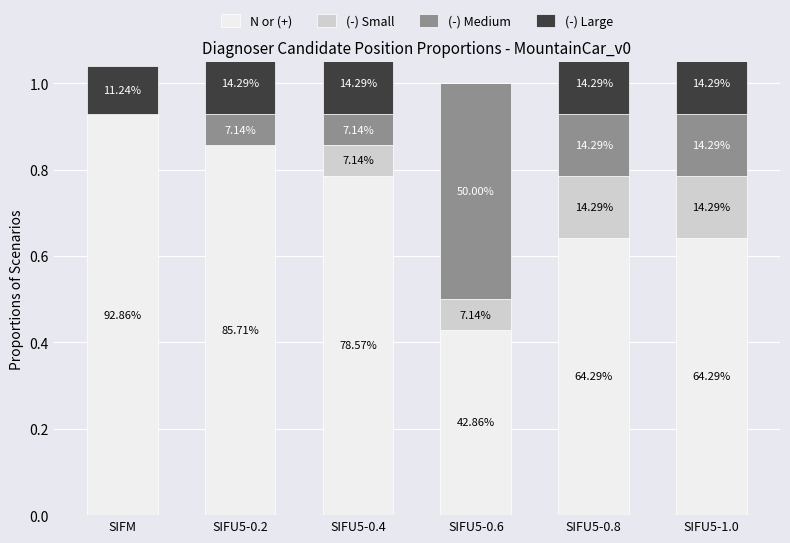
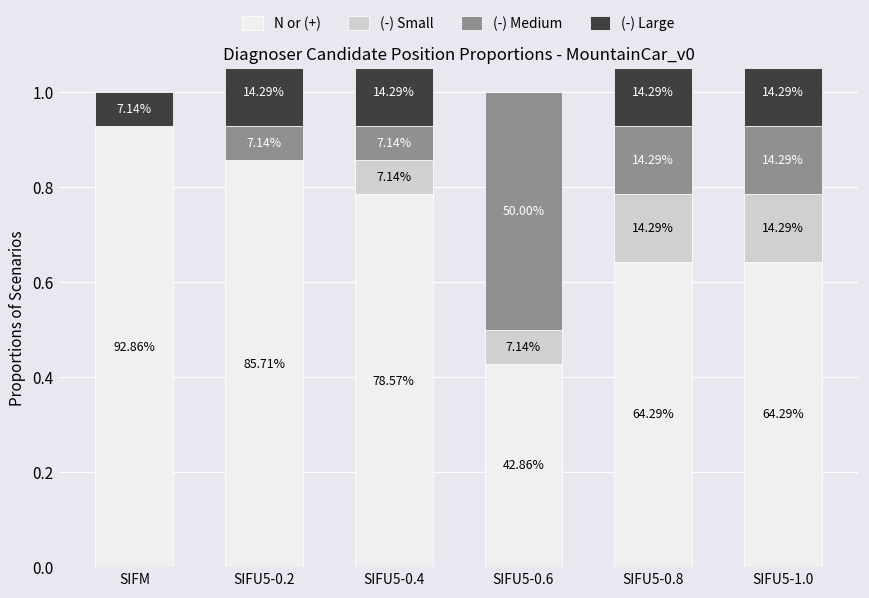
  {
    "(-) Medium": {
      "SIFU5-0.2": "7.14%",
      "SIFU5-0.4": "7.14%",
      "SIFU5-0.6": "50.00%",
      "SIFU5-0.8": "14.29%",
      "SIFU5-1.0": "14.29%"
    },
    "(-) Large": {
-     "SIFM": "11.24%"
+     "SIFM": "7.14%"
    }
  }
